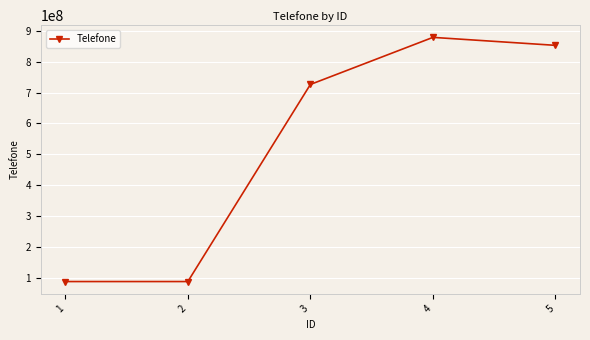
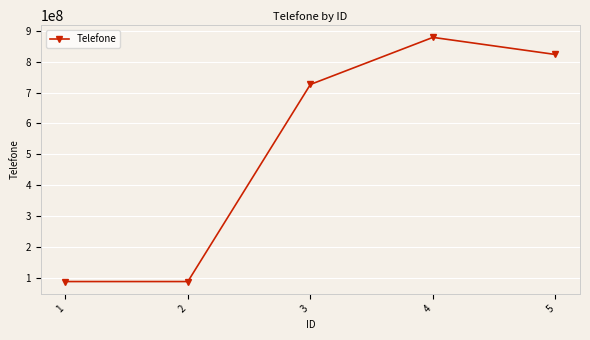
  {
    "1": 90000000,
    "2": 90000000,
    "3": 730000000,
    "4": 880000000,
-   "5": 850000000
+   "5": 820000000
  }
